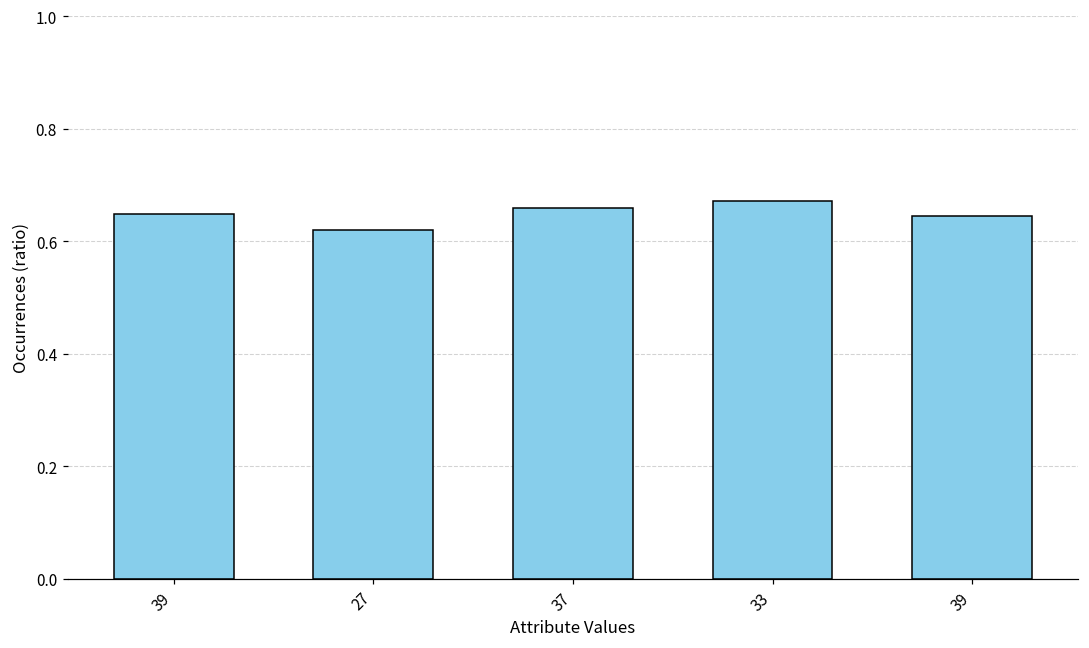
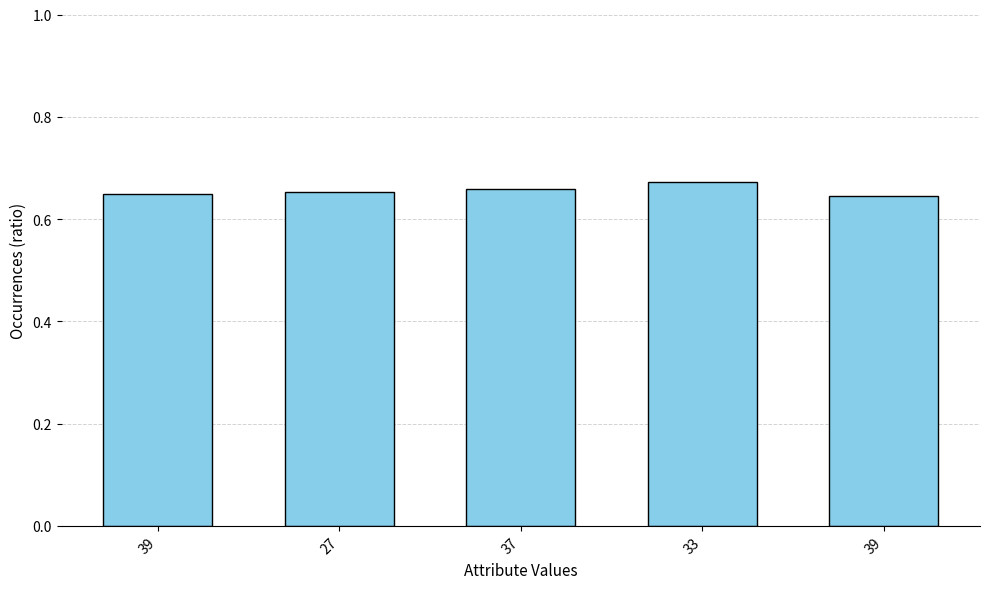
  {
-   "27": 0.62,
+   "27": 0.65,
    "37": 0.66,
    "33": 0.67
  }
